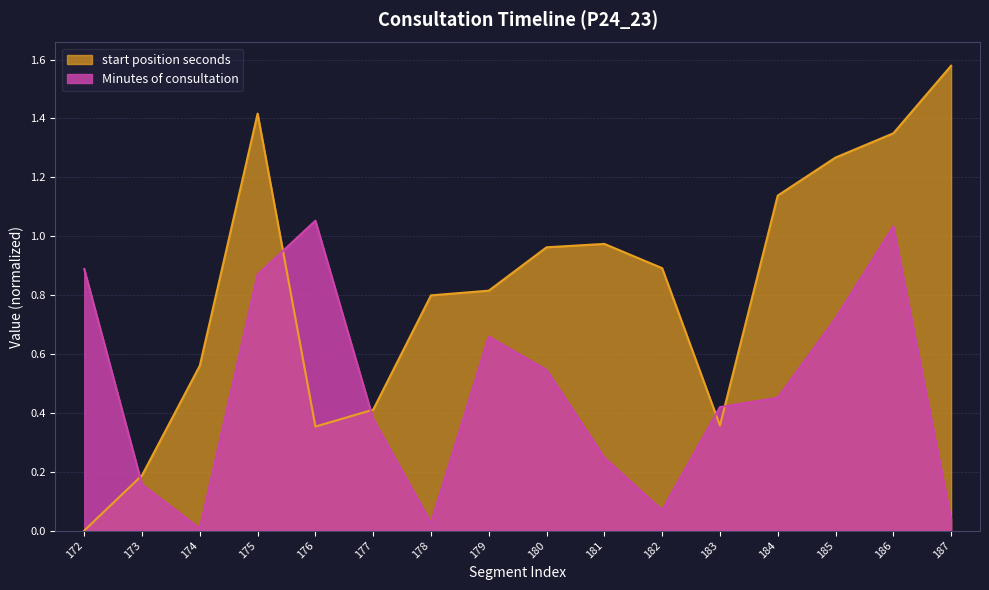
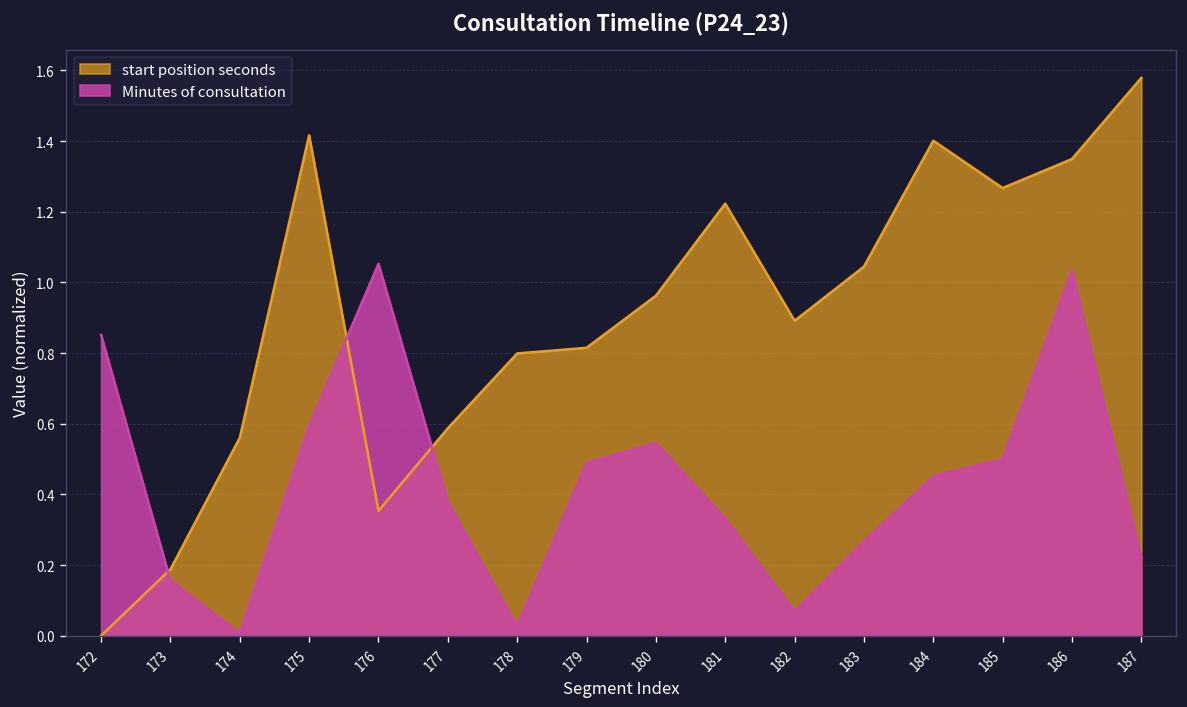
  {
    "start position seconds": {
      "172": 0.00,
      "173": 0.19,
      "174": 0.56,
      "175": 1.42,
      "176": 0.35,
-     "177": 0.41,
+     "177": 0.59,
      "178": 0.80,
      "179": 0.81,
      "180": 0.96,
-     "181": 0.97,
+     "181": 1.22,
      "182": 0.89,
-     "183": 0.36,
-     "184": 1.14,
+     "183": 1.04,
+     "184": 1.40,
      "185": 1.27,
      "186": 1.35,
      "187": 1.58
    },
    "Minutes of consultation": {
-     "172": 0.89,
+     "172": 0.85,
      "173": 0.16,
      "174": 0.01,
-     "175": 0.87,
+     "175": 0.59,
      "176": 1.05,
      "177": 0.38,
      "178": 0.03,
-     "179": 0.66,
+     "179": 0.49,
      "180": 0.55,
-     "181": 0.25,
+     "181": 0.33,
      "182": 0.07,
-     "183": 0.42,
+     "183": 0.27,
      "184": 0.45,
-     "185": 0.72,
+     "185": 0.50,
      "186": 1.03,
-     "187": 0.04
+     "187": 0.22
    }
  }
